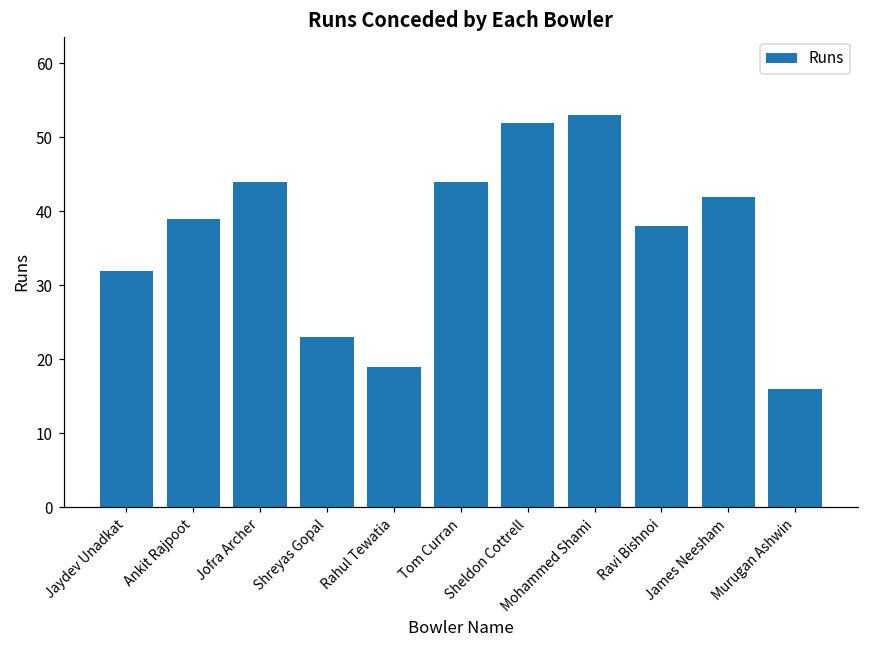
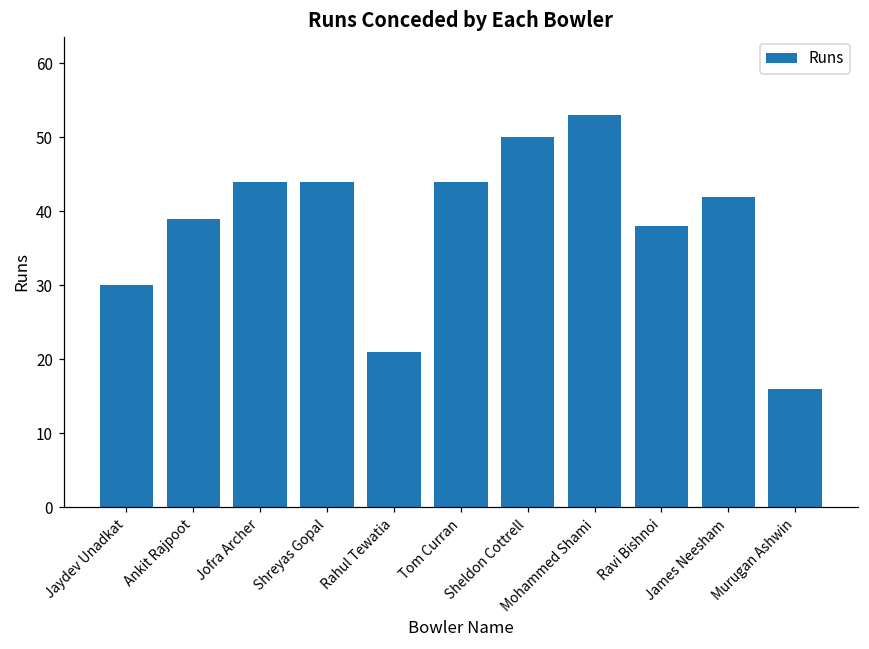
  {
-   "Jaydev Unadkat": 32,
+   "Jaydev Unadkat": 30,
    "Ankit Rajpoot": 39,
    "Jofra Archer": 44,
-   "Shreyas Gopal": 23,
-   "Rahul Tewatia": 19,
+   "Shreyas Gopal": 44,
+   "Rahul Tewatia": 21,
    "Tom Curran": 44,
-   "Sheldon Cottrell": 52,
+   "Sheldon Cottrell": 50,
    "Mohammed Shami": 53,
    "Ravi Bishnoi": 38,
    "James Neesham": 42,
    "Murugan Ashwin": 16
  }
